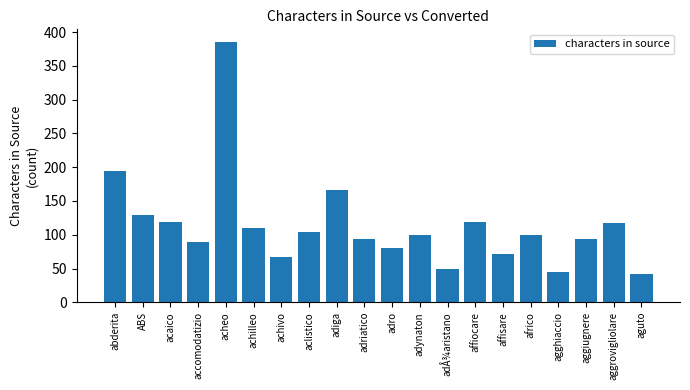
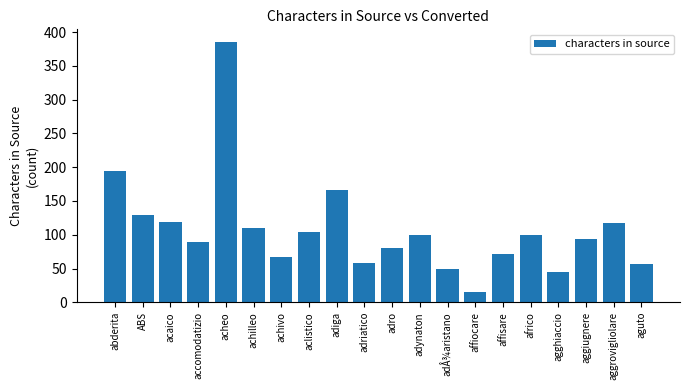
  {
    "abderita": 200,
    "ABS": 130,
    "acaico": 120,
    "accomodatizio": 90,
    "acheo": 390,
    "achilleo": 110,
    "achivo": 70,
    "aclistico": 100,
    "adiga": 170,
-   "adriatico": 90,
+   "adriatico": 60,
    "adro": 80,
    "adynaton": 100,
    "adÅ¾aristano": 50,
-   "affiocare": 120,
+   "affiocare": 20,
    "affisare": 70,
    "africo": 100,
    "agghiaccio": 50,
    "aggiugnere": 90,
    "aggrovigliolare": 120,
-   "aguto": 40
+   "aguto": 60
  }
